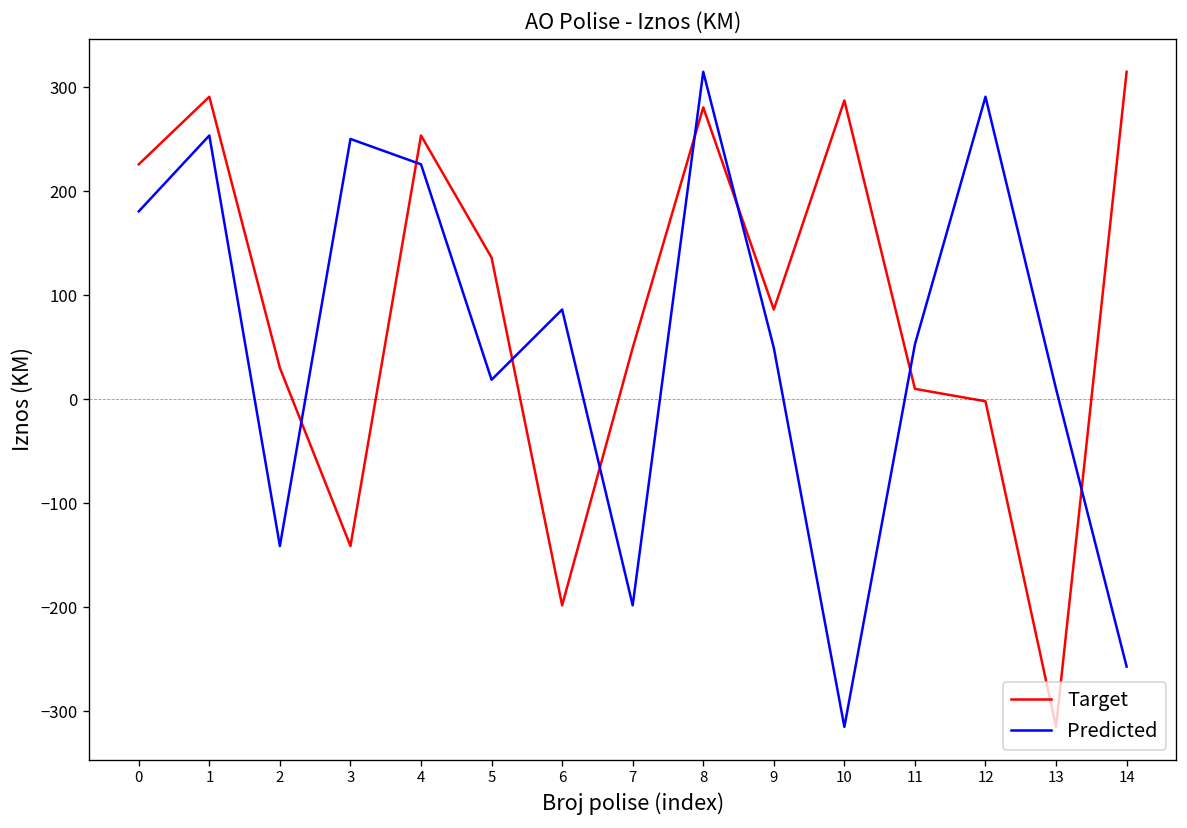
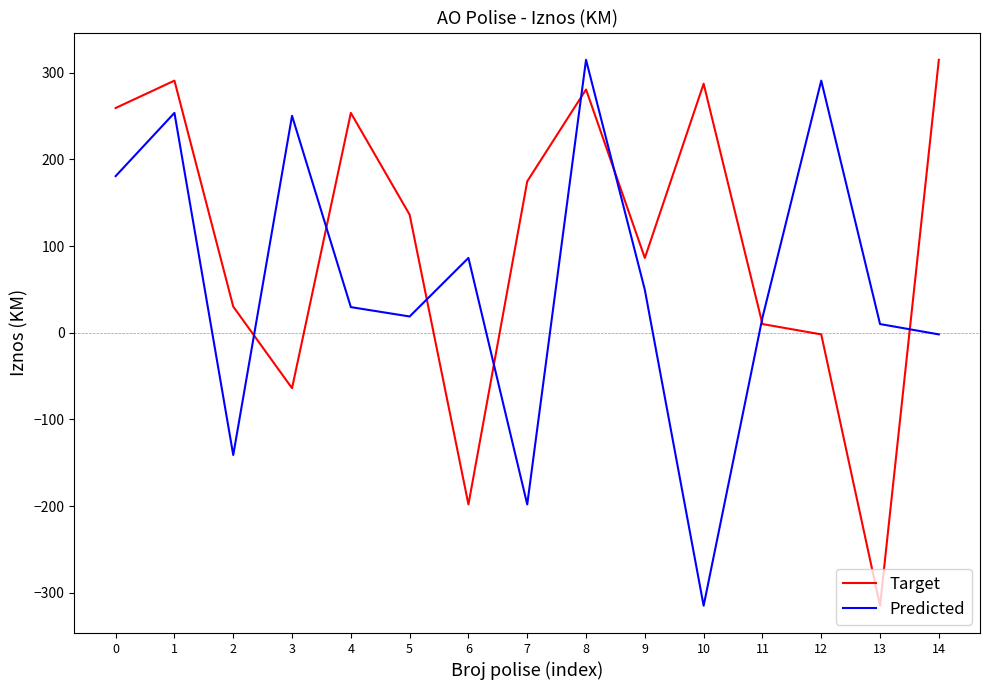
  {
    "Target": {
-     "0": 230,
+     "0": 260,
      "1": 290,
      "2": 30,
-     "3": -140,
+     "3": -60,
      "4": 250,
      "5": 140,
      "6": -200,
-     "7": 50,
+     "7": 170,
      "8": 280,
      "9": 90,
      "10": 290,
      "11": 10,
      "12": 0,
      "14": 310
    },
    "Predicted": {
      "0": 180,
      "1": 250,
      "2": -140,
      "3": 250,
-     "4": 230,
+     "4": 30,
      "5": 20,
      "6": 90,
      "7": -200,
      "8": 310,
      "9": 50,
      "10": -310,
-     "11": 50,
+     "11": 20,
      "12": 290,
      "13": 10,
-     "14": -260
+     "14": 0
    }
  }
